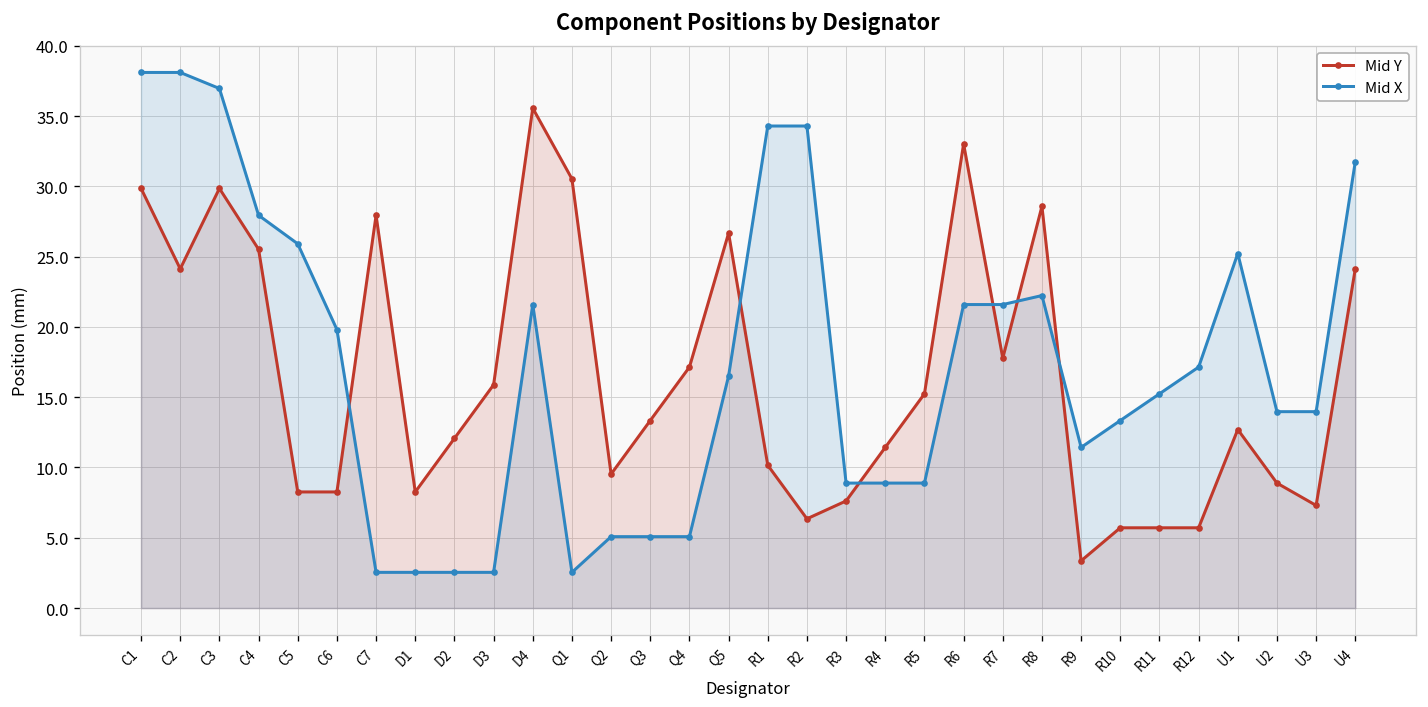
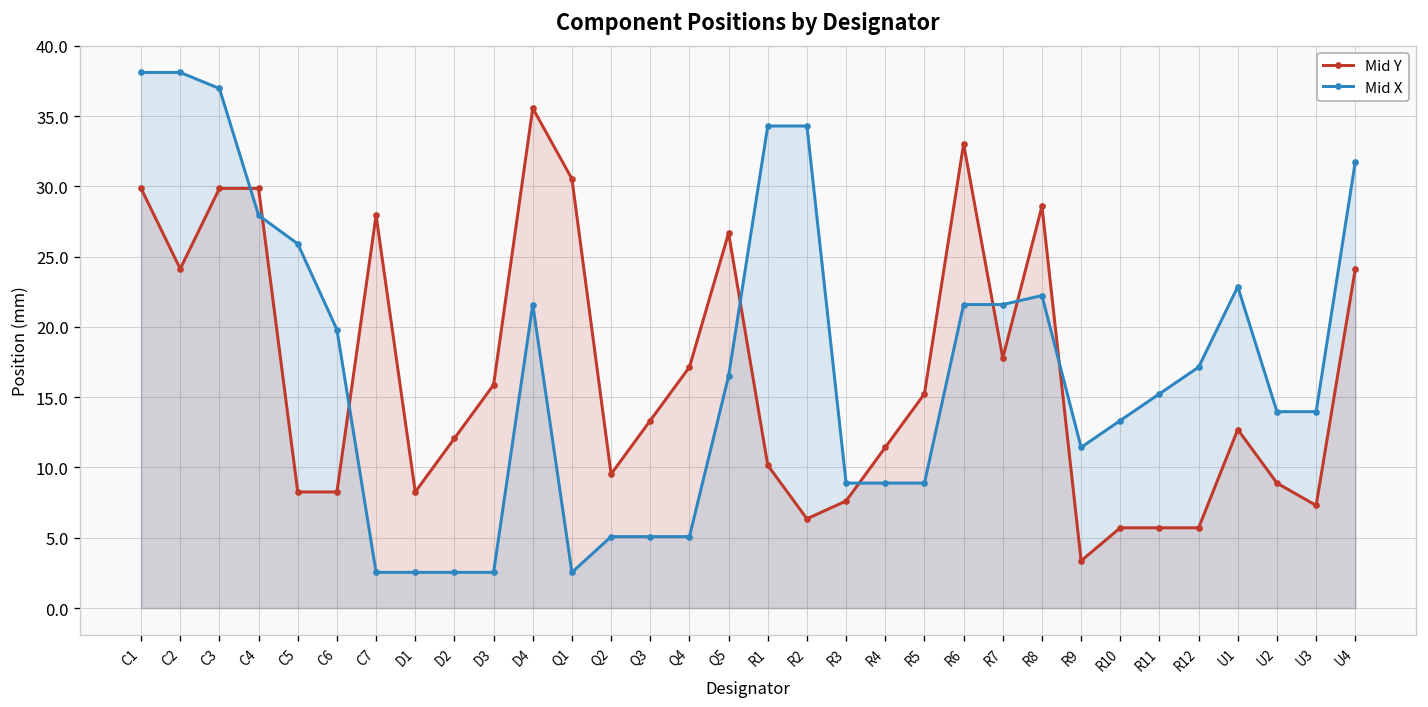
  {
    "Mid Y": {
      "C1": 29.9,
      "C2": 24.1,
      "C3": 29.9,
-     "C4": 25.5,
+     "C4": 29.9,
      "C5": 8.3,
      "C6": 8.3,
      "C7": 27.9,
      "D1": 8.3,
      "D2": 12.1,
      "D3": 15.9,
      "D4": 35.6,
      "Q1": 30.5,
      "Q2": 9.5,
      "Q3": 13.3,
      "Q4": 17.1,
      "Q5": 26.7,
      "R1": 10.2,
      "R2": 6.4,
      "R3": 7.6,
      "R4": 11.4,
      "R5": 15.2,
      "R6": 33.0,
      "R7": 17.8,
      "R8": 28.6,
      "R9": 3.4,
      "R10": 5.7,
      "R11": 5.7,
      "R12": 5.7,
      "U1": 12.7,
      "U2": 8.9,
      "U3": 7.3,
      "U4": 24.1
    },
    "Mid X": {
      "C1": 38.1,
      "C2": 38.1,
      "C3": 37.0,
      "C4": 27.9,
      "C5": 25.9,
      "C6": 19.8,
      "C7": 2.5,
      "D1": 2.5,
      "D2": 2.5,
      "D3": 2.5,
      "D4": 21.6,
      "Q1": 2.5,
      "Q2": 5.1,
      "Q3": 5.1,
      "Q4": 5.1,
      "Q5": 16.5,
      "R1": 34.3,
      "R2": 34.3,
      "R3": 8.9,
      "R4": 8.9,
      "R5": 8.9,
      "R6": 21.6,
      "R7": 21.6,
      "R8": 22.2,
      "R9": 11.4,
      "R10": 13.3,
      "R11": 15.2,
      "R12": 17.1,
-     "U1": 25.2,
+     "U1": 22.9,
      "U2": 14.0,
      "U3": 14.0,
      "U4": 31.8
    }
  }
